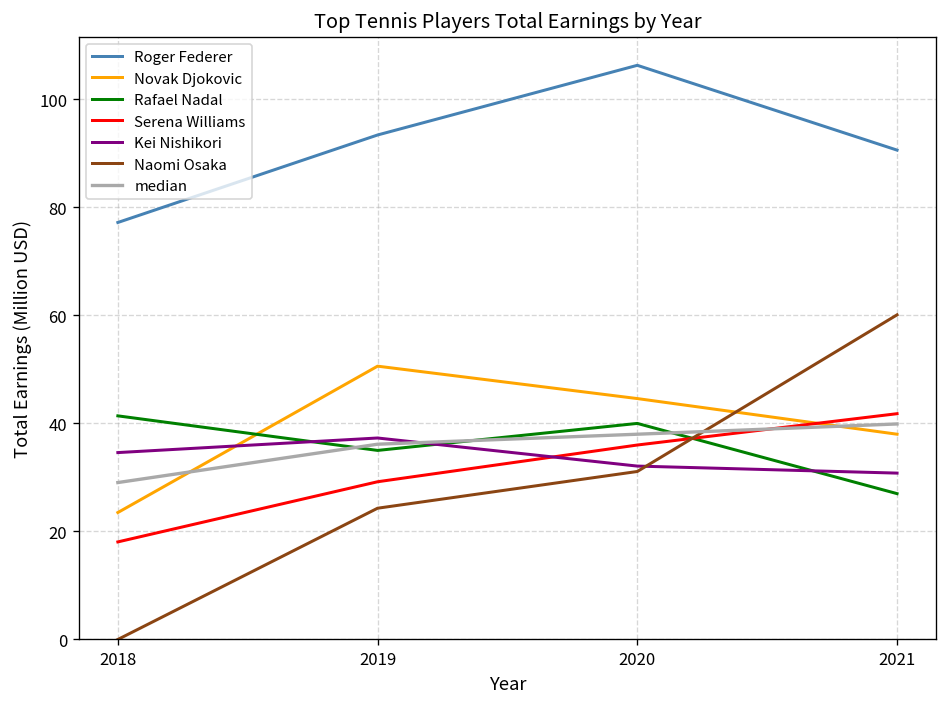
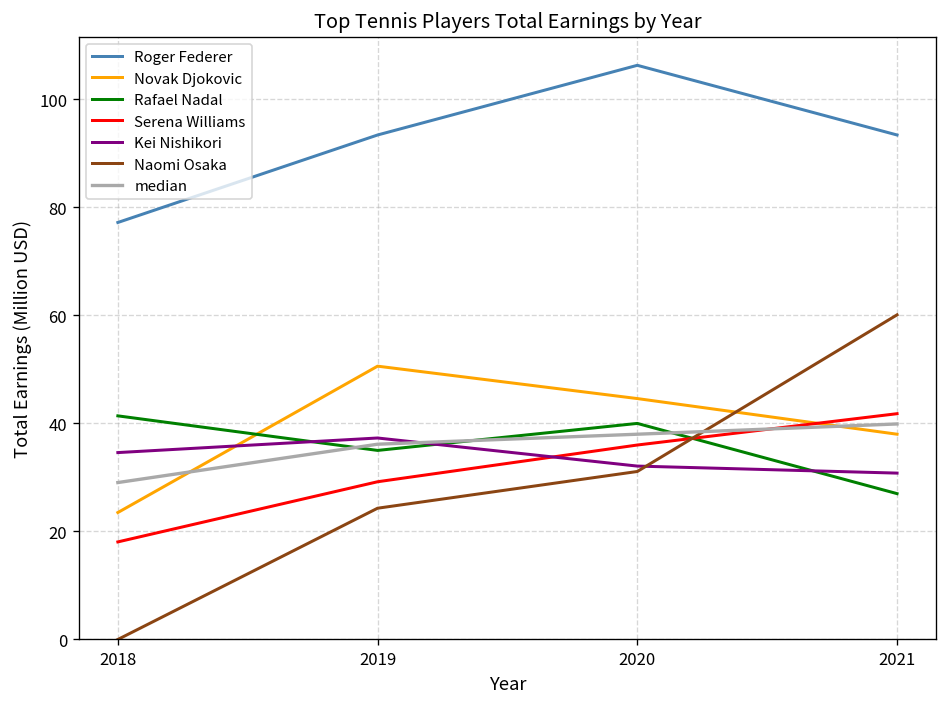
  {
    "Roger Federer": {
      "2018": 77,
      "2019": 93,
      "2020": 106,
-     "2021": 91
+     "2021": 93
    },
    "Novak Djokovic": {
      "2018": 24,
      "2019": 51,
      "2020": 45,
      "2021": 38
    },
    "Rafael Nadal": {
      "2018": 41,
      "2019": 35,
      "2020": 40,
      "2021": 27
    },
    "Serena Williams": {
      "2018": 18,
      "2019": 29,
      "2020": 36,
      "2021": 42
    },
    "Kei Nishikori": {
      "2018": 35,
      "2019": 37,
      "2020": 32,
      "2021": 31
    },
    "Naomi Osaka": {
      "2018": 0,
      "2019": 24,
      "2020": 31,
      "2021": 60
    },
    "median": {
      "2018": 29,
      "2019": 36,
      "2020": 38,
      "2021": 40
    }
  }
